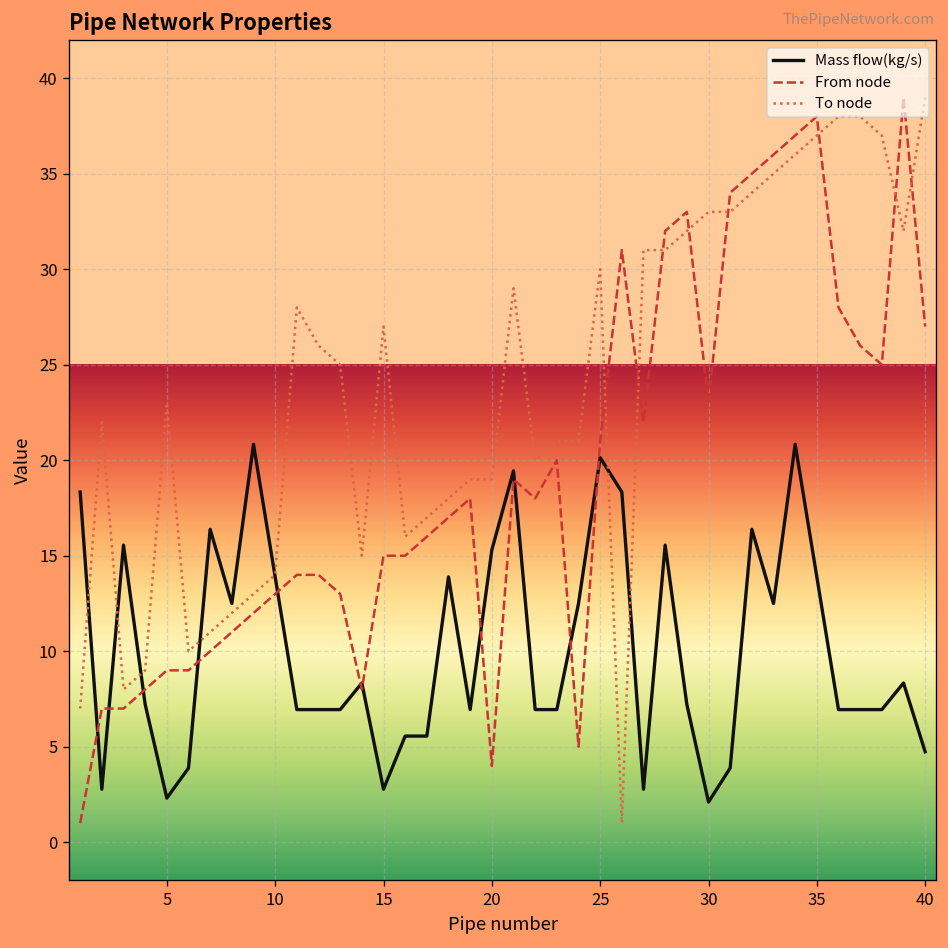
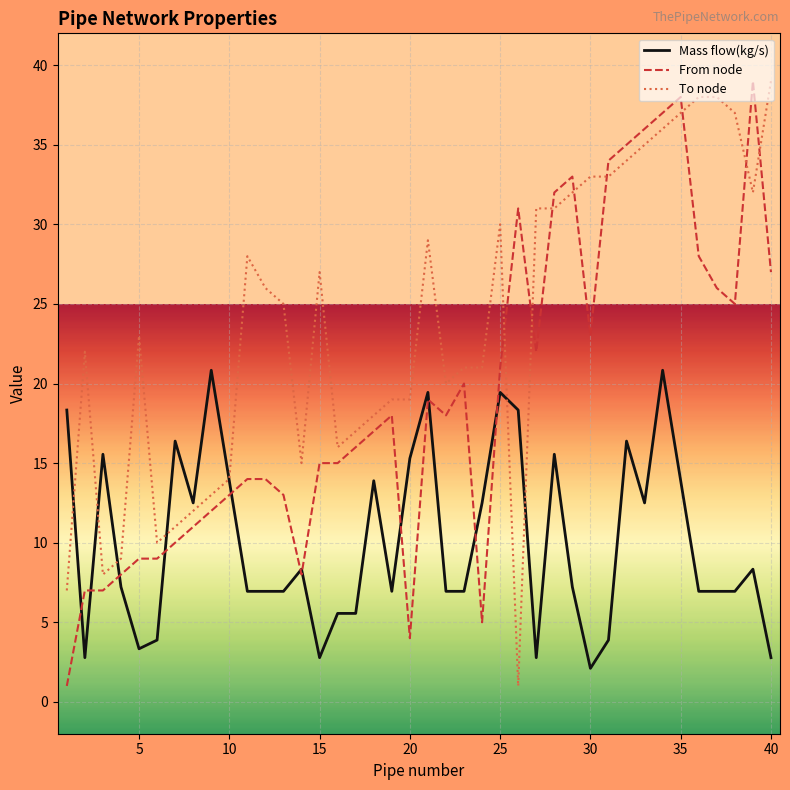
  {
    "Mass flow(kg/s)": {
-     "5": 2.3,
+     "5": 3.3,
      "15": 2.8,
      "20": 15.3,
-     "25": 20.1,
+     "25": 19.4,
      "30": 2.1,
      "35": 13.9,
-     "40": 4.7
+     "40": 2.8
    }
  }
